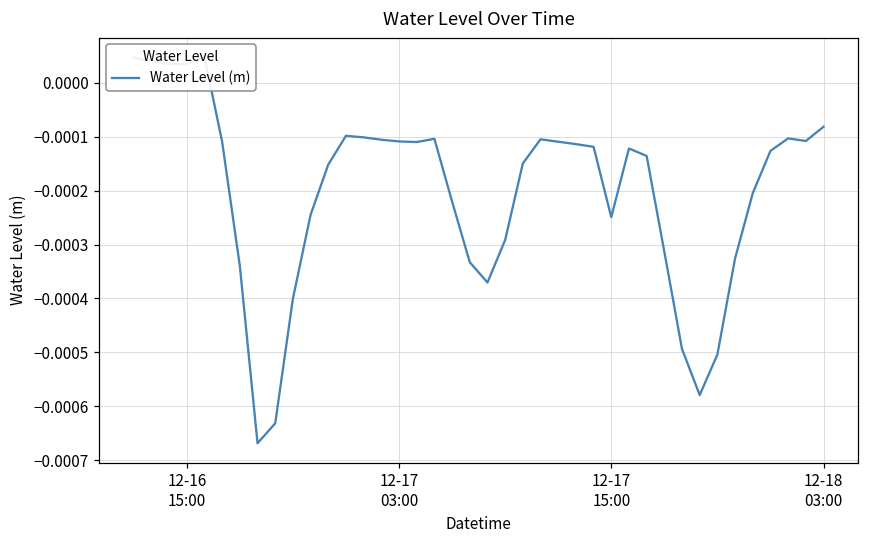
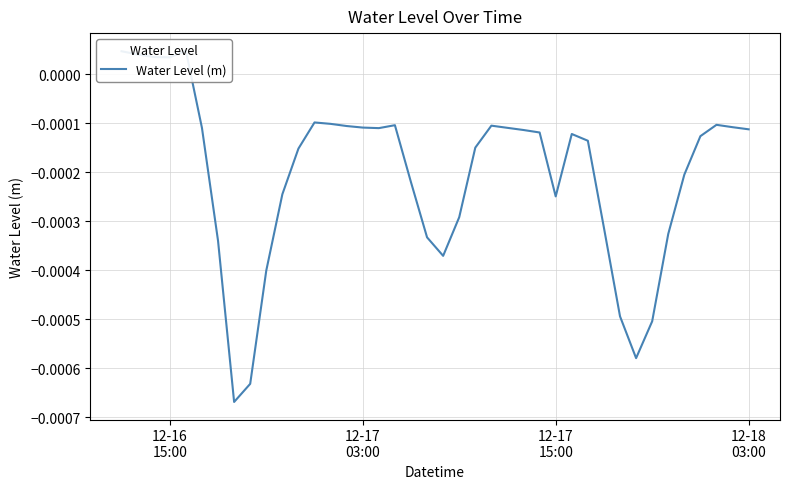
  {
    "12-17 03:00": -0.00011,
    "12-17 15:00": -0.00025,
-   "12-18 03:00": -0.00008
+   "12-18 03:00": -0.00011
  }
